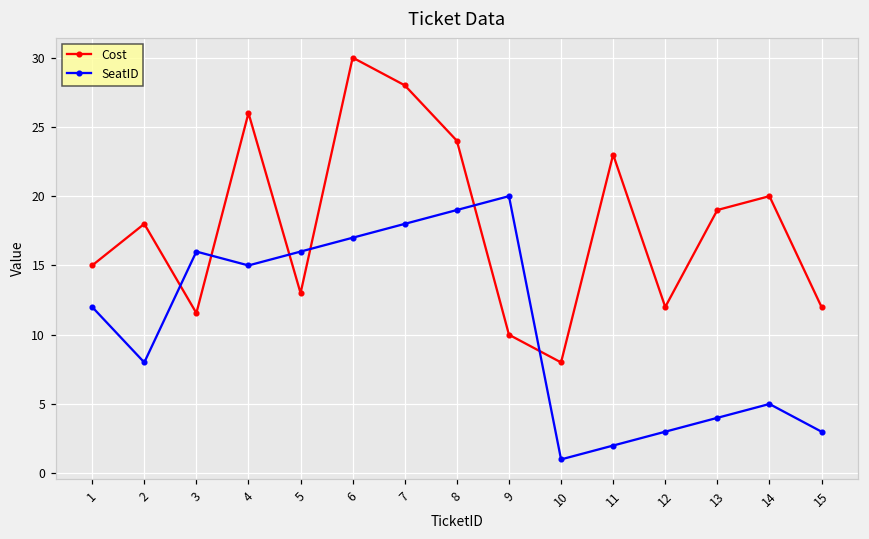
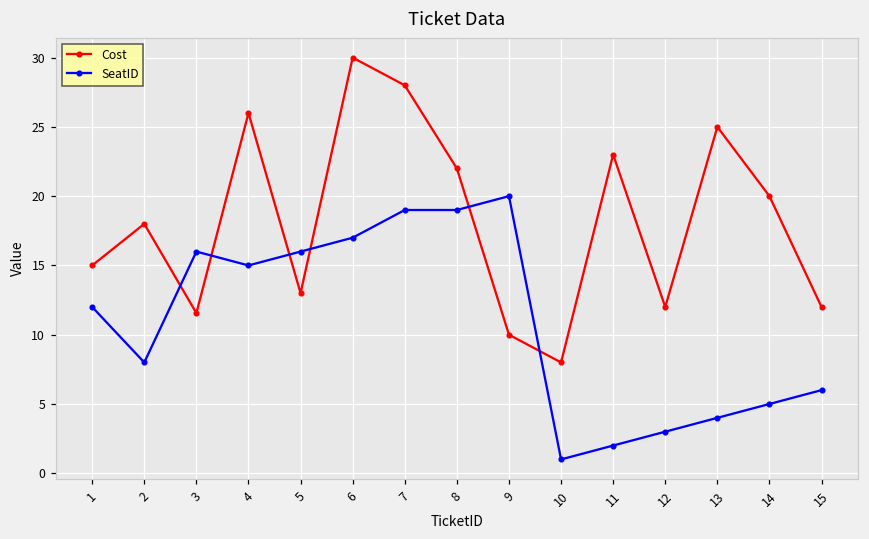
  {
    "Cost": {
      "1": 15,
      "2": 18,
      "3": 11.6,
      "4": 26,
      "5": 13,
      "6": 30,
      "7": 28,
-     "8": 24,
+     "8": 22,
      "9": 10,
      "10": 8,
      "11": 23,
      "12": 12,
-     "13": 19,
+     "13": 25,
      "14": 20,
      "15": 12
    },
    "SeatID": {
      "1": 12,
      "2": 8,
      "3": 16,
      "4": 15,
      "5": 16,
      "6": 17,
-     "7": 18,
+     "7": 19,
      "8": 19,
      "9": 20,
      "10": 1,
      "11": 2,
      "12": 3,
      "13": 4,
      "14": 5,
-     "15": 3
+     "15": 6
    }
  }
